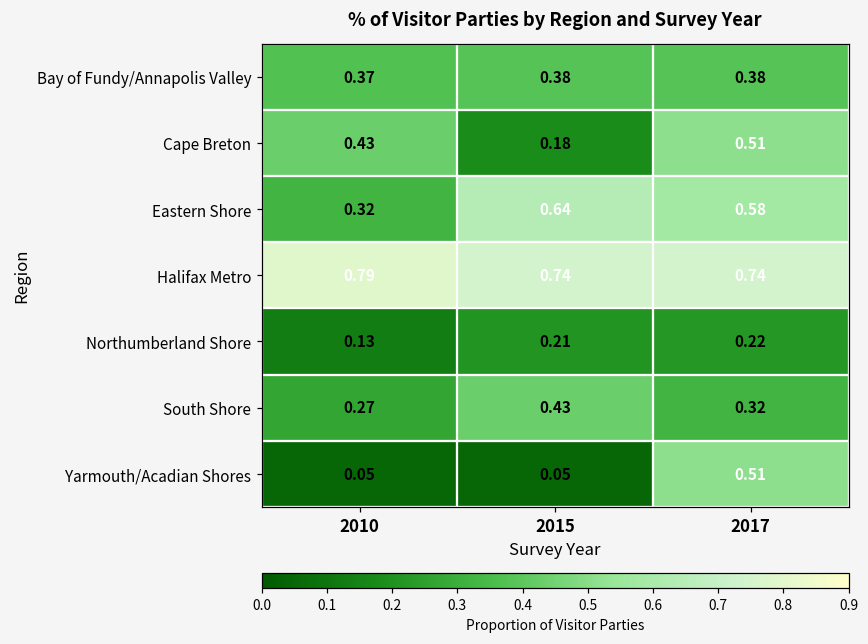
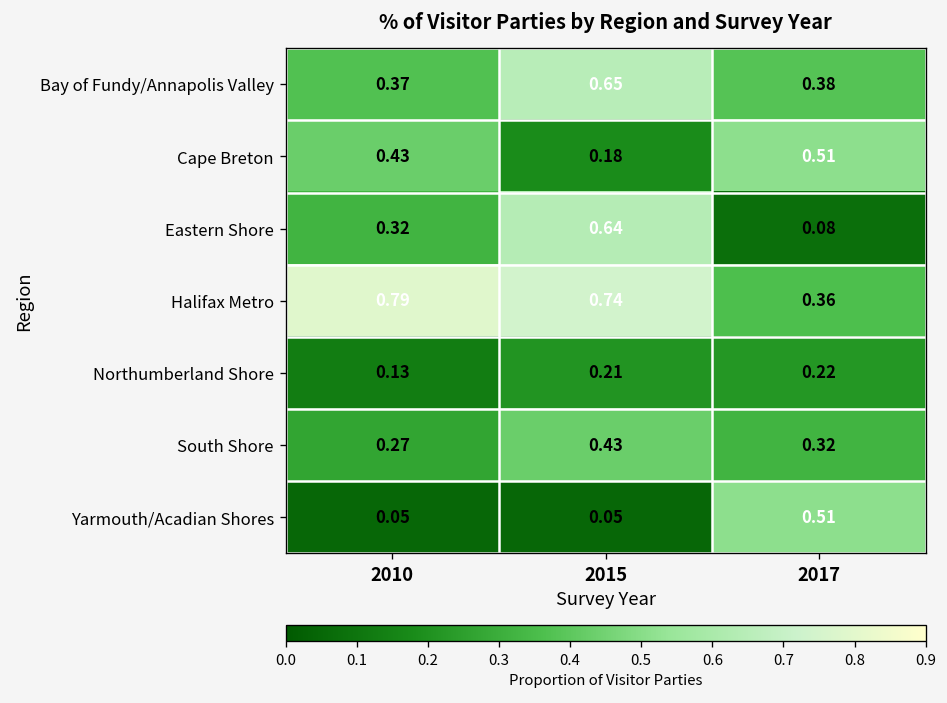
  {
    "Bay of Fundy/Annapolis Valley": {
      "2010": 0.37,
-     "2015": 0.38,
+     "2015": 0.65,
      "2017": 0.38
    },
    "Cape Breton": {
      "2010": 0.43,
      "2015": 0.18,
      "2017": 0.51
    },
    "Eastern Shore": {
      "2010": 0.32,
      "2015": 0.64,
-     "2017": 0.58
+     "2017": 0.08
    },
    "Halifax Metro": {
      "2010": 0.79,
      "2015": 0.74,
-     "2017": 0.74
+     "2017": 0.36
    },
    "Northumberland Shore": {
      "2010": 0.13,
      "2015": 0.21,
      "2017": 0.22
    },
    "South Shore": {
      "2010": 0.27,
      "2015": 0.43,
      "2017": 0.32
    },
    "Yarmouth/Acadian Shores": {
      "2010": 0.05,
      "2015": 0.05,
      "2017": 0.51
    }
  }
